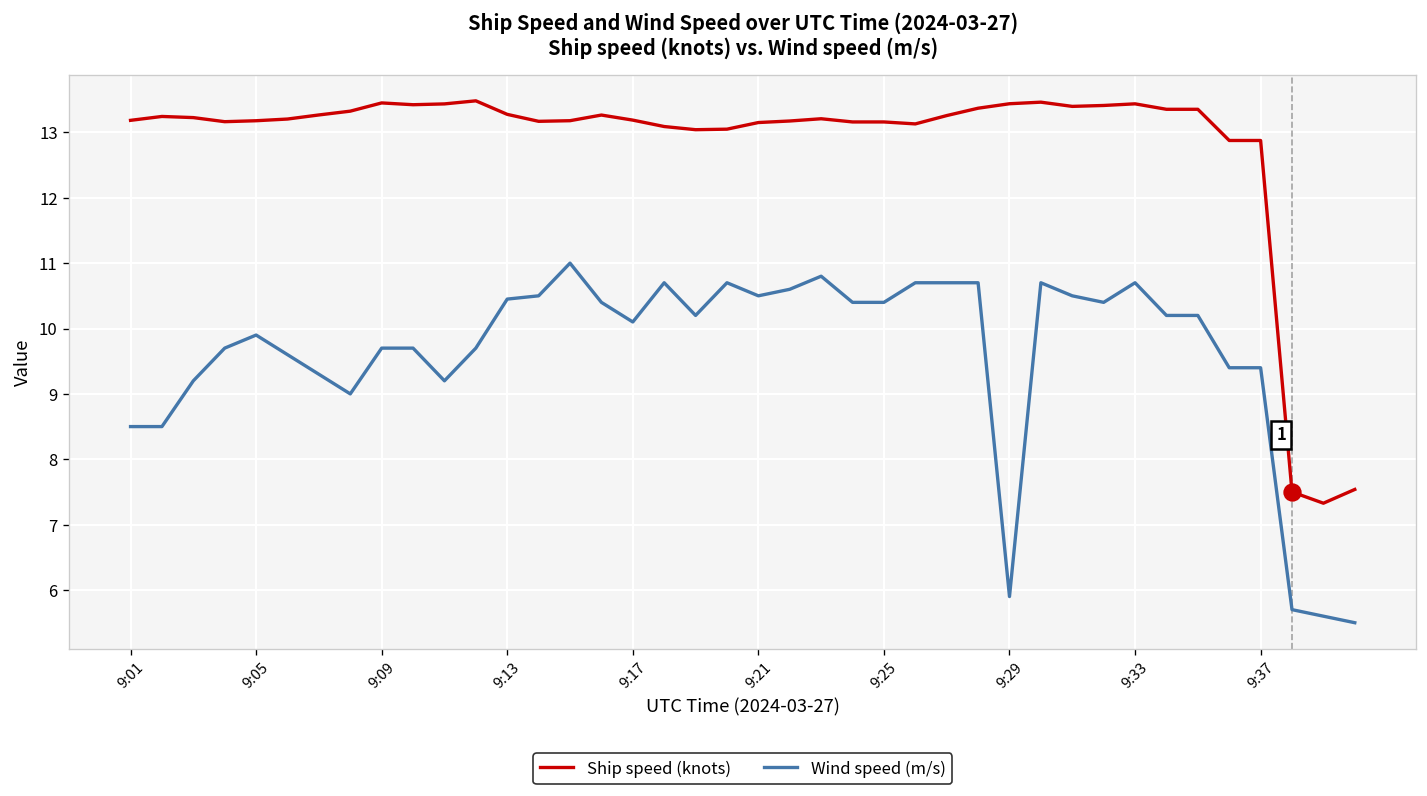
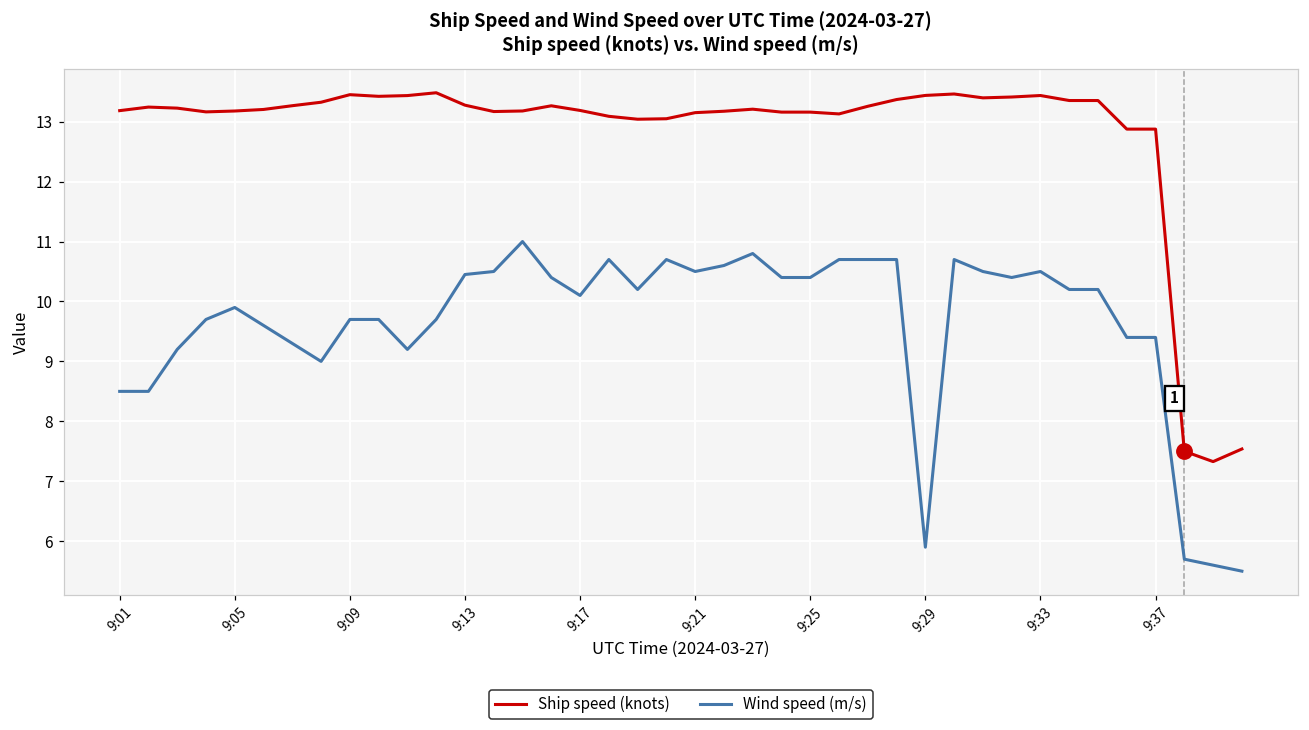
  {
    "Wind speed (m/s)": {
      "9:01": 8.5,
      "9:05": 9.9,
      "9:09": 9.7,
      "9:13": 10.5,
      "9:17": 10.1,
      "9:21": 10.5,
      "9:25": 10.4,
      "9:29": 5.9,
-     "9:33": 10.7,
+     "9:33": 10.5,
      "9:37": 9.4
    }
  }
